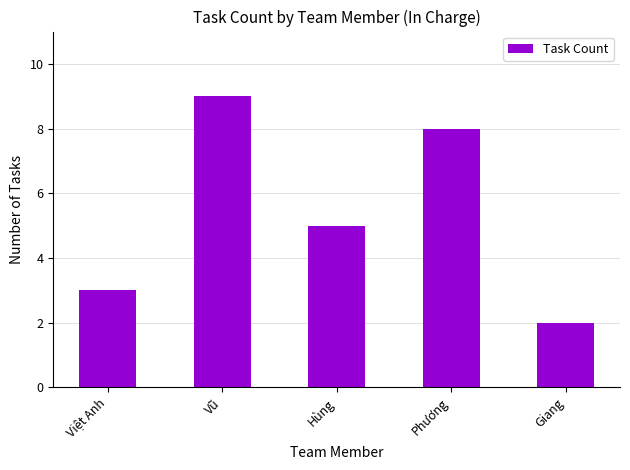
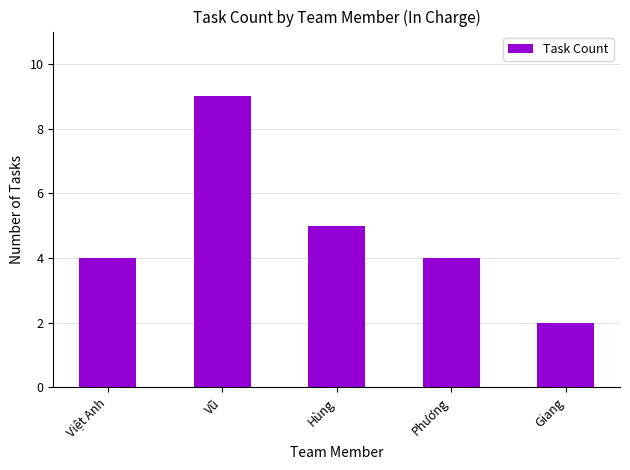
  {
-   "Việt Anh": 3,
+   "Việt Anh": 4,
    "Vũ": 9,
    "Hùng": 5,
-   "Phương": 8,
+   "Phương": 4,
    "Giang": 2
  }
